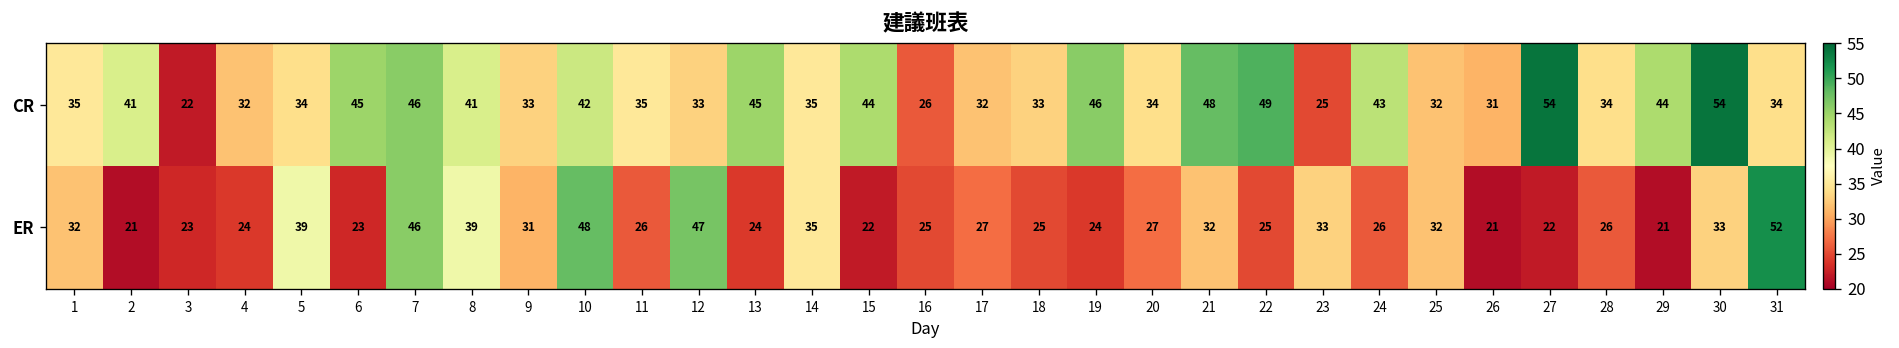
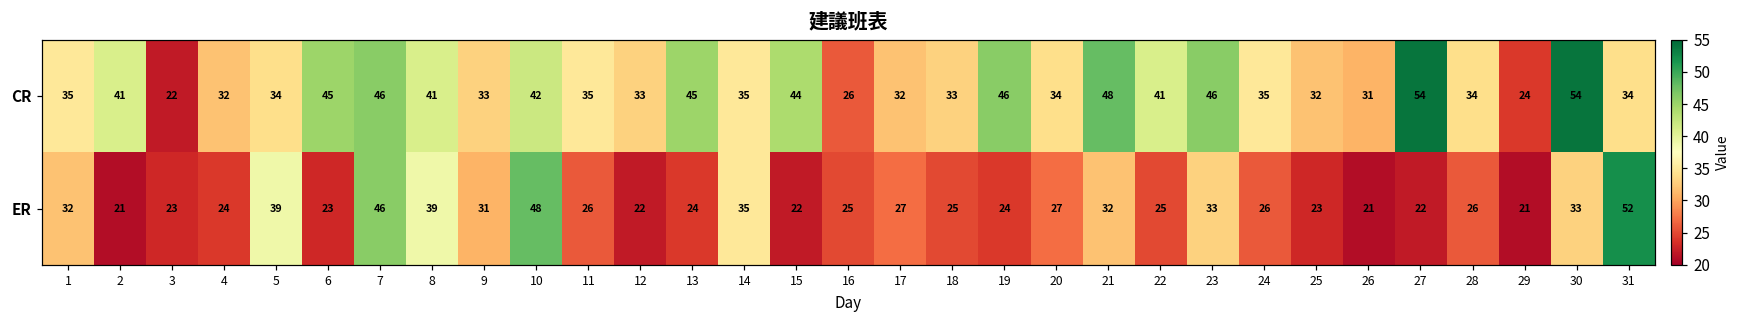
  {
    "CR": {
      "1": 35,
      "2": 41,
      "3": 22,
      "4": 32,
      "5": 34,
      "6": 45,
      "7": 46,
      "8": 41,
      "9": 33,
      "10": 42,
      "11": 35,
      "12": 33,
      "13": 45,
      "14": 35,
      "15": 44,
      "16": 26,
      "17": 32,
      "18": 33,
      "19": 46,
      "20": 34,
      "21": 48,
-     "22": 49,
-     "23": 25,
-     "24": 43,
+     "22": 41,
+     "23": 46,
+     "24": 35,
      "25": 32,
      "26": 31,
      "27": 54,
      "28": 34,
-     "29": 44,
+     "29": 24,
      "30": 54,
      "31": 34
    },
    "ER": {
      "1": 32,
      "2": 21,
      "3": 23,
      "4": 24,
      "5": 39,
      "6": 23,
      "7": 46,
      "8": 39,
      "9": 31,
      "10": 48,
      "11": 26,
-     "12": 47,
+     "12": 22,
      "13": 24,
      "14": 35,
      "15": 22,
      "16": 25,
      "17": 27,
      "18": 25,
      "19": 24,
      "20": 27,
      "21": 32,
      "22": 25,
      "23": 33,
      "24": 26,
-     "25": 32,
+     "25": 23,
      "26": 21,
      "27": 22,
      "28": 26,
      "29": 21,
      "30": 33,
      "31": 52
    }
  }
